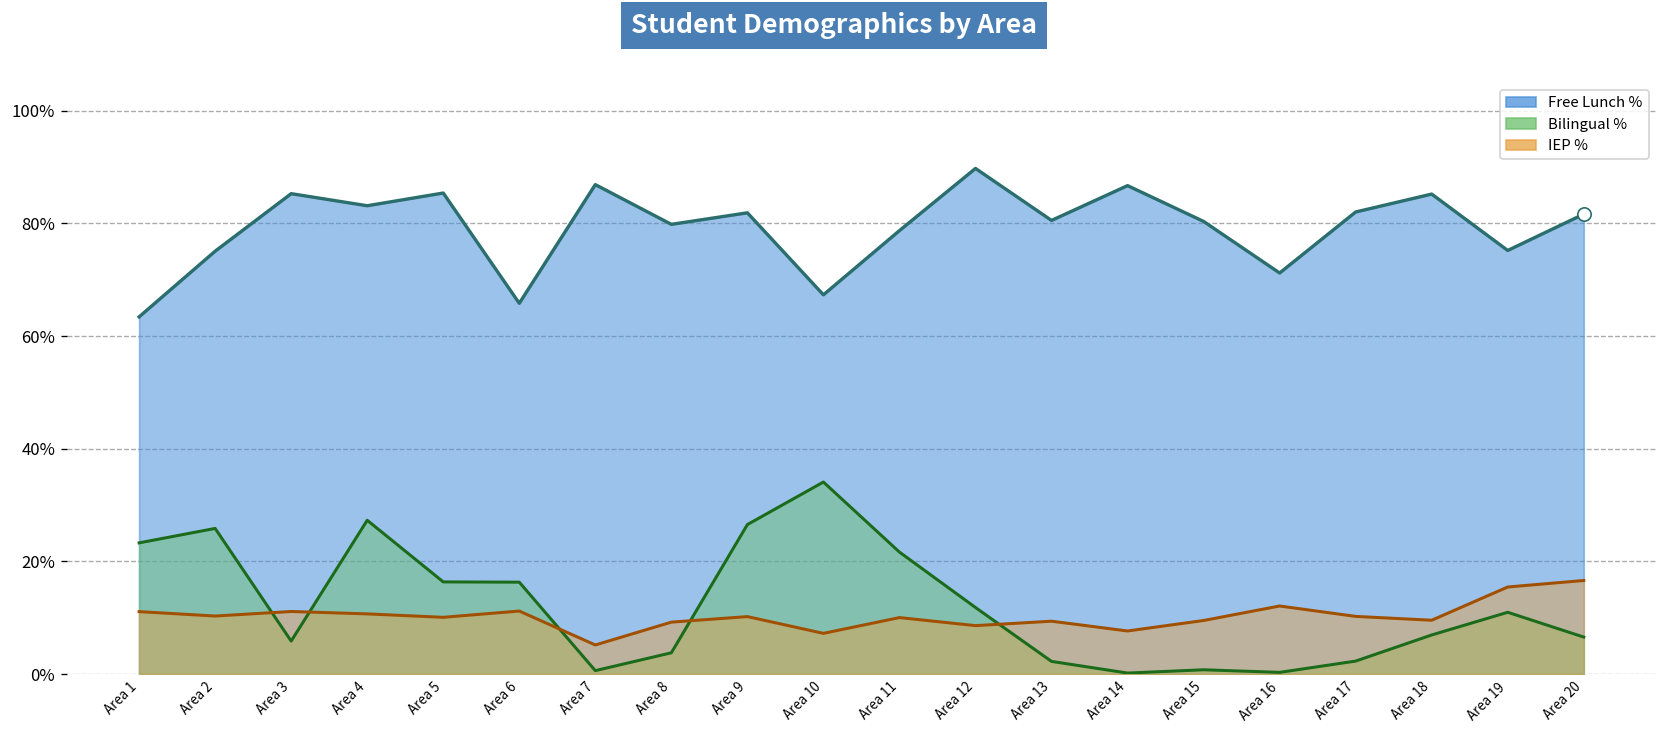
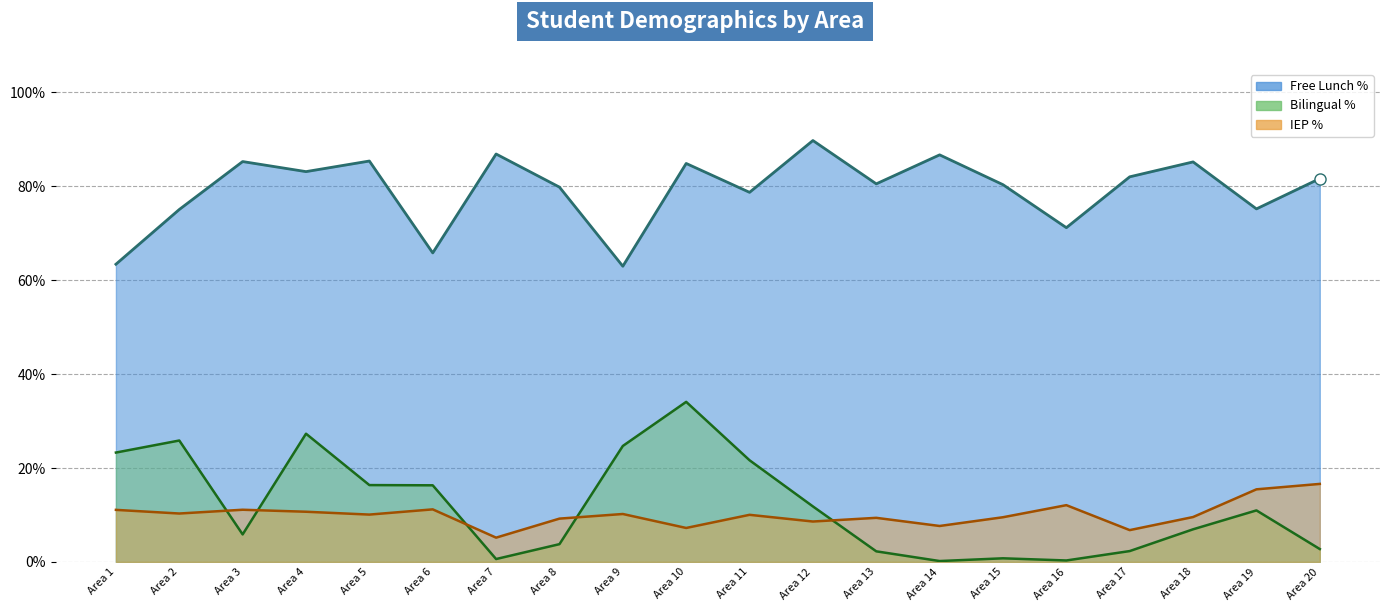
  {
    "Free Lunch %": {
      "Area 1": "63%",
      "Area 2": "75%",
      "Area 3": "85%",
      "Area 4": "83%",
      "Area 5": "85%",
      "Area 6": "66%",
      "Area 7": "87%",
      "Area 8": "80%",
-     "Area 9": "82%",
-     "Area 10": "67%",
+     "Area 9": "63%",
+     "Area 10": "85%",
      "Area 11": "79%",
      "Area 12": "90%",
      "Area 13": "81%",
      "Area 14": "87%",
      "Area 15": "80%",
      "Area 16": "71%",
      "Area 17": "82%",
      "Area 18": "85%",
      "Area 19": "75%"
    },
    "Bilingual %": {
      "Area 1": "23%",
      "Area 2": "26%",
      "Area 3": "6%",
      "Area 4": "27%",
      "Area 5": "16%",
      "Area 6": "16%",
      "Area 7": "1%",
      "Area 8": "4%",
-     "Area 9": "27%",
+     "Area 9": "25%",
      "Area 10": "34%",
      "Area 11": "22%",
      "Area 12": "12%",
      "Area 13": "2%",
      "Area 14": "0%",
      "Area 15": "1%",
      "Area 16": "0%",
      "Area 17": "2%",
      "Area 18": "7%",
      "Area 19": "11%",
-     "Area 20": "7%"
+     "Area 20": "3%"
    },
    "IEP %": {
      "Area 1": "11%",
      "Area 2": "10%",
      "Area 3": "11%",
      "Area 4": "11%",
      "Area 5": "10%",
      "Area 6": "11%",
      "Area 7": "5%",
      "Area 8": "9%",
      "Area 9": "10%",
      "Area 10": "7%",
      "Area 11": "10%",
      "Area 12": "9%",
      "Area 13": "9%",
      "Area 14": "8%",
      "Area 15": "10%",
      "Area 16": "12%",
-     "Area 17": "10%",
+     "Area 17": "7%",
      "Area 18": "10%",
      "Area 19": "15%",
      "Area 20": "17%"
    }
  }
